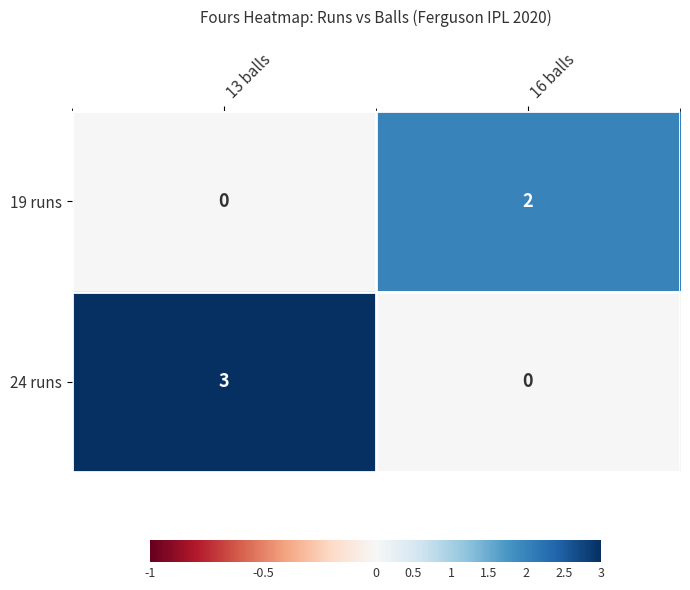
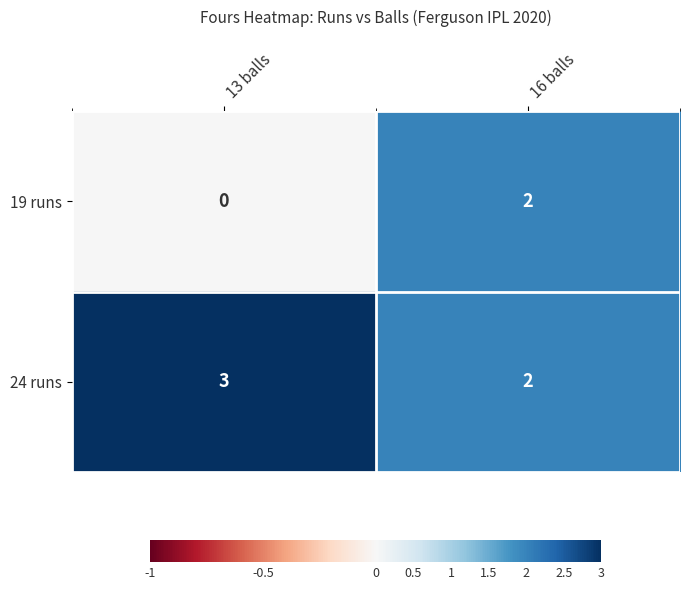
  {
    "19 runs": {
      "13 balls": 0,
      "16 balls": 2
    },
    "24 runs": {
      "13 balls": 3,
-     "16 balls": 0
+     "16 balls": 2
    }
  }
